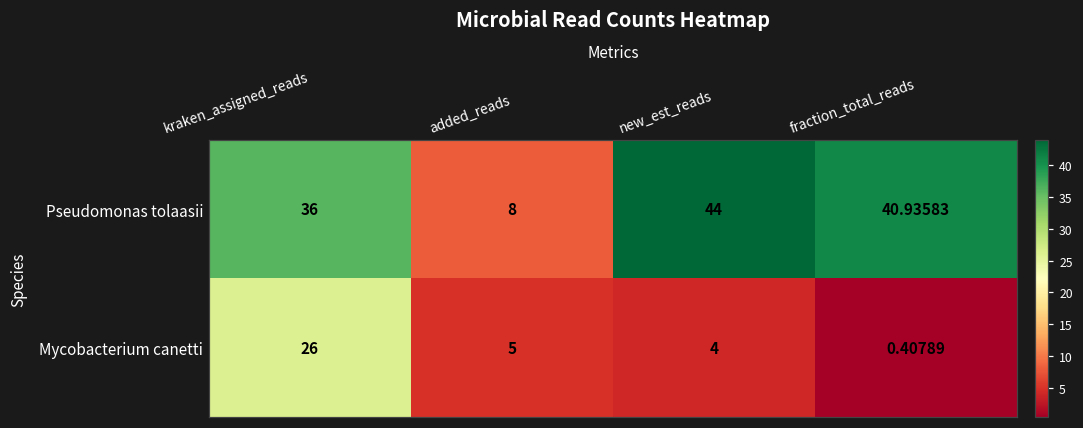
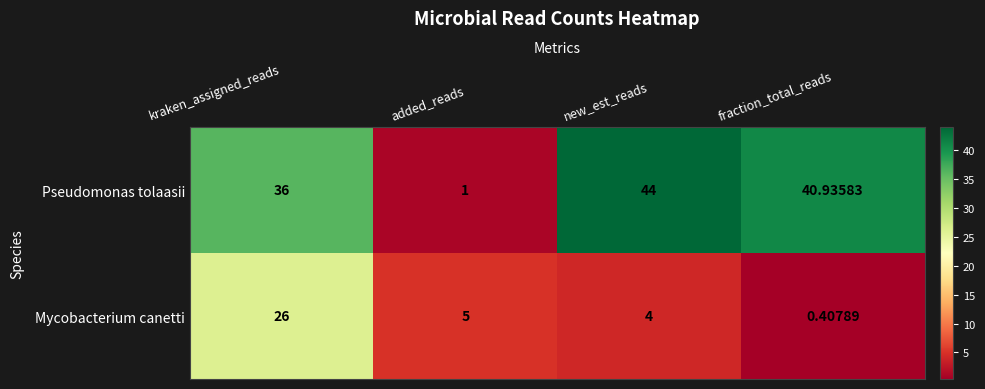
  {
    "Pseudomonas tolaasii": {
      "kraken_assigned_reads": 36,
-     "added_reads": 8,
+     "added_reads": 1,
      "new_est_reads": 44,
      "fraction_total_reads": 40.93583
    },
    "Mycobacterium canetti": {
      "kraken_assigned_reads": 26,
      "added_reads": 5,
      "new_est_reads": 4,
      "fraction_total_reads": 0.40789
    }
  }
